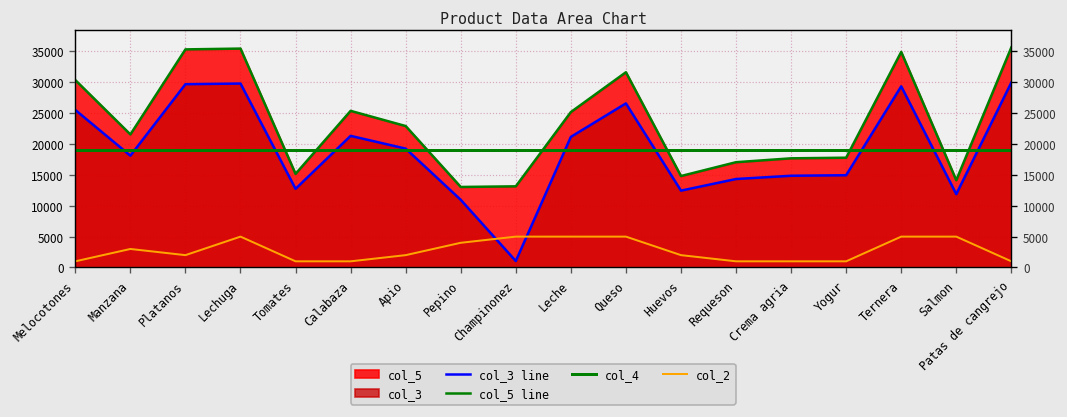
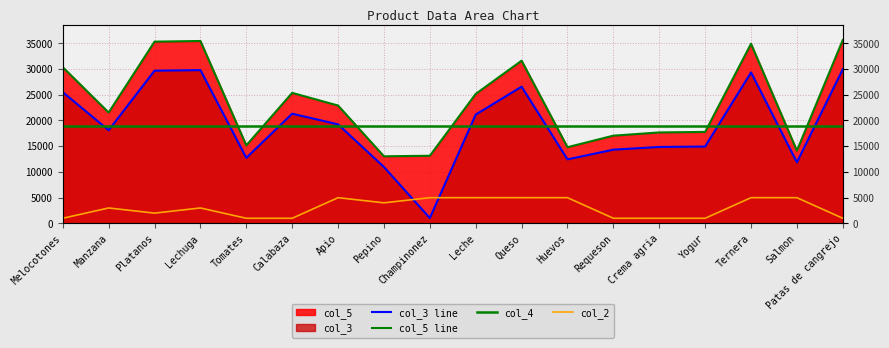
  {
    "col_4": {
      "Melocotones": 19000,
      "Manzana": 19000,
      "Platanos": 19000,
      "Lechuga": 19000,
      "Tomates": 19000,
      "Calabaza": 19000,
      "Pepino": 19000,
      "Champinonez": 19000,
      "Leche": 19000,
      "Queso": 19000,
      "Huevos": 19000,
      "Requeson": 19000,
      "Crema agria": 19000,
      "Yogur": 19000,
      "Ternera": 19000,
      "Salmon": 19000,
      "Patas de cangrejo": 19000
    },
    "col_2": {
      "Melocotones": 1000,
      "Manzana": 3000,
      "Platanos": 2000,
-     "Lechuga": 5000,
+     "Lechuga": 3000,
      "Tomates": 1000,
      "Calabaza": 1000,
-     "Apio": 2000,
+     "Apio": 5000,
      "Pepino": 4000,
      "Champinonez": 5000,
      "Leche": 5000,
      "Queso": 5000,
-     "Huevos": 2000,
+     "Huevos": 5000,
      "Requeson": 1000,
      "Crema agria": 1000,
      "Yogur": 1000,
      "Ternera": 5000,
      "Salmon": 5000,
      "Patas de cangrejo": 1000
    }
  }
